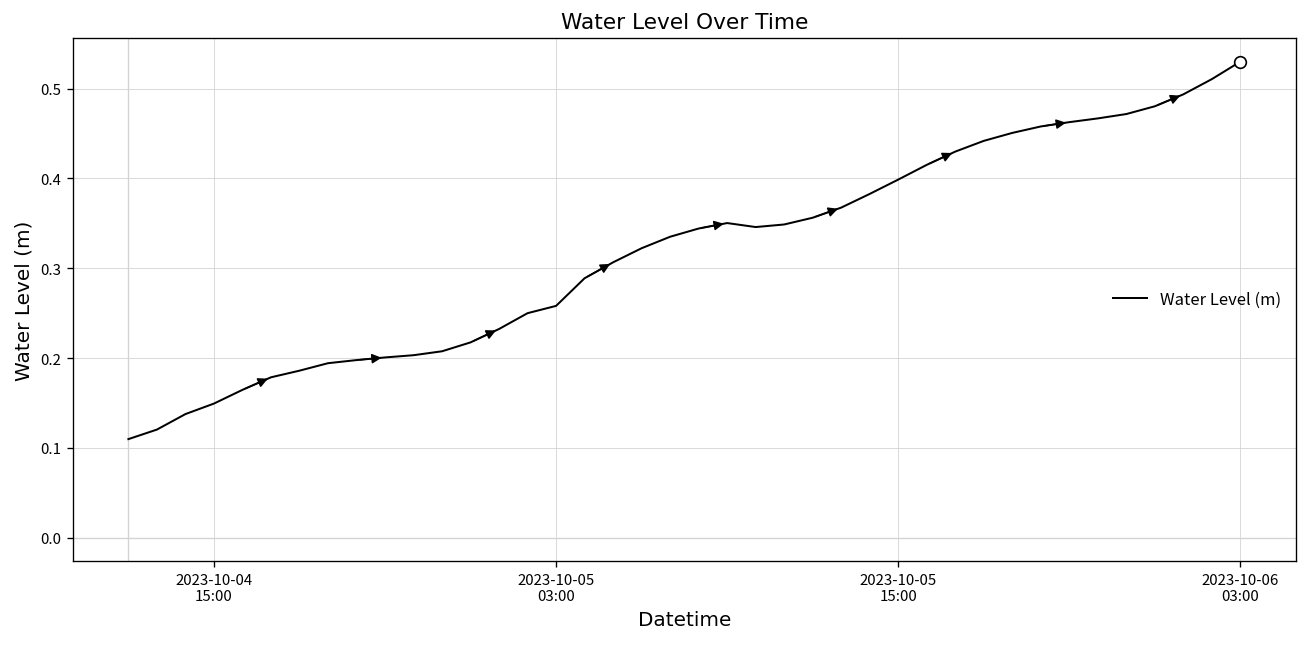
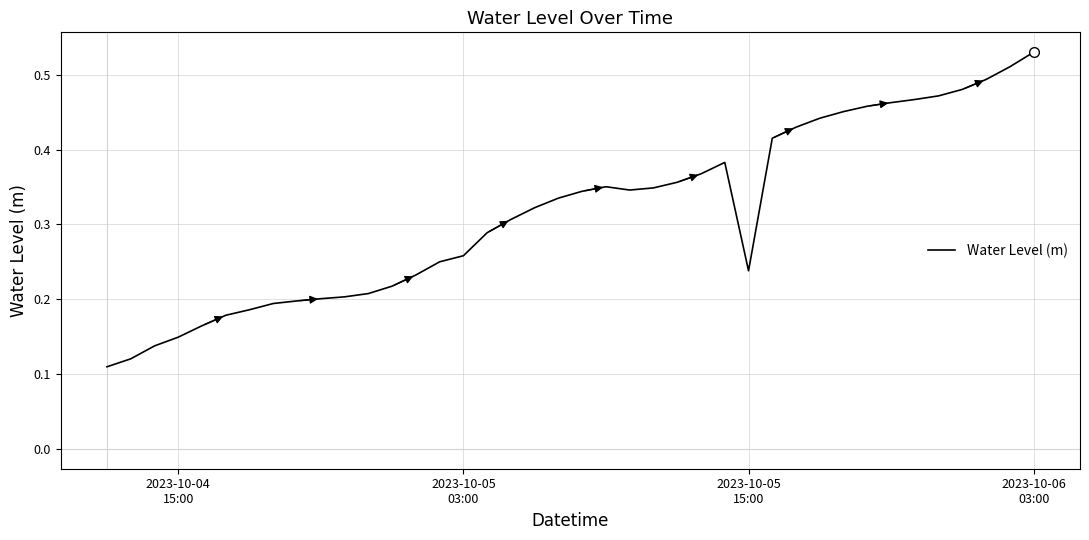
  {
    "Water Level (m)": {
      "2023-10-04 15:00": 0.15,
      "2023-10-05 03:00": 0.26,
-     "2023-10-05 15:00": 0.40
+     "2023-10-05 15:00": 0.24
    }
  }
